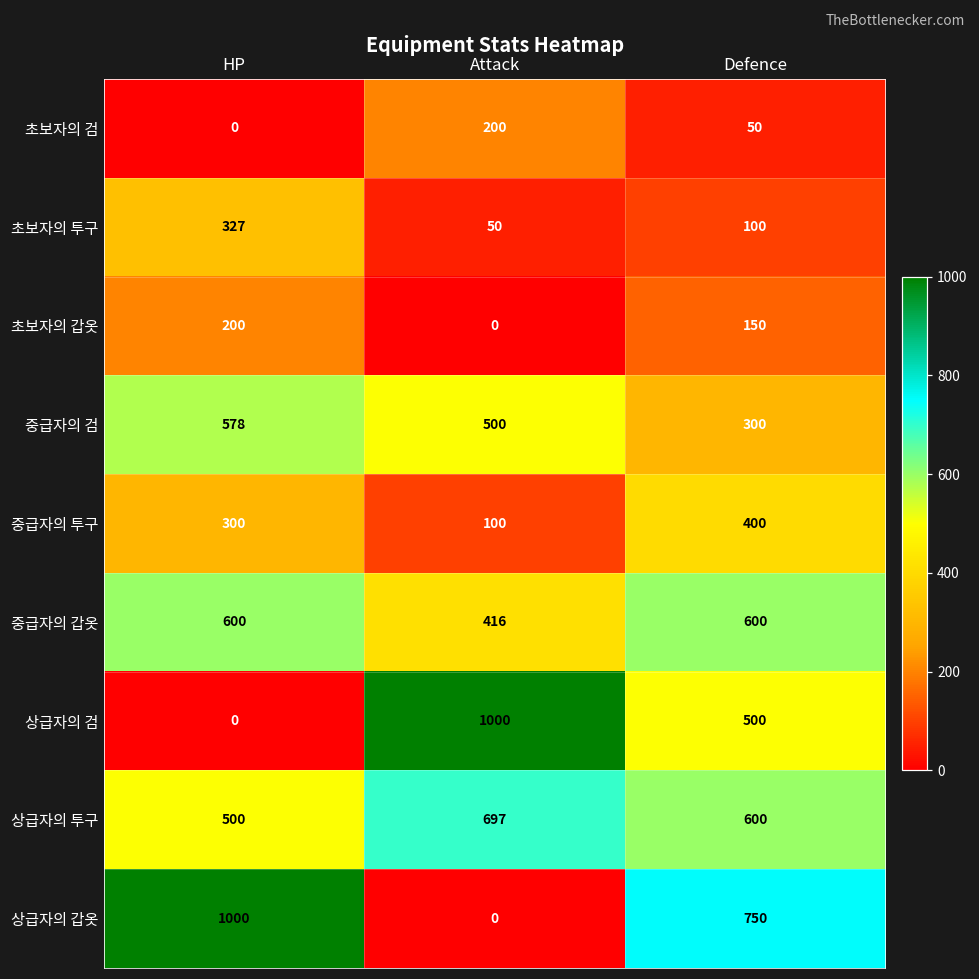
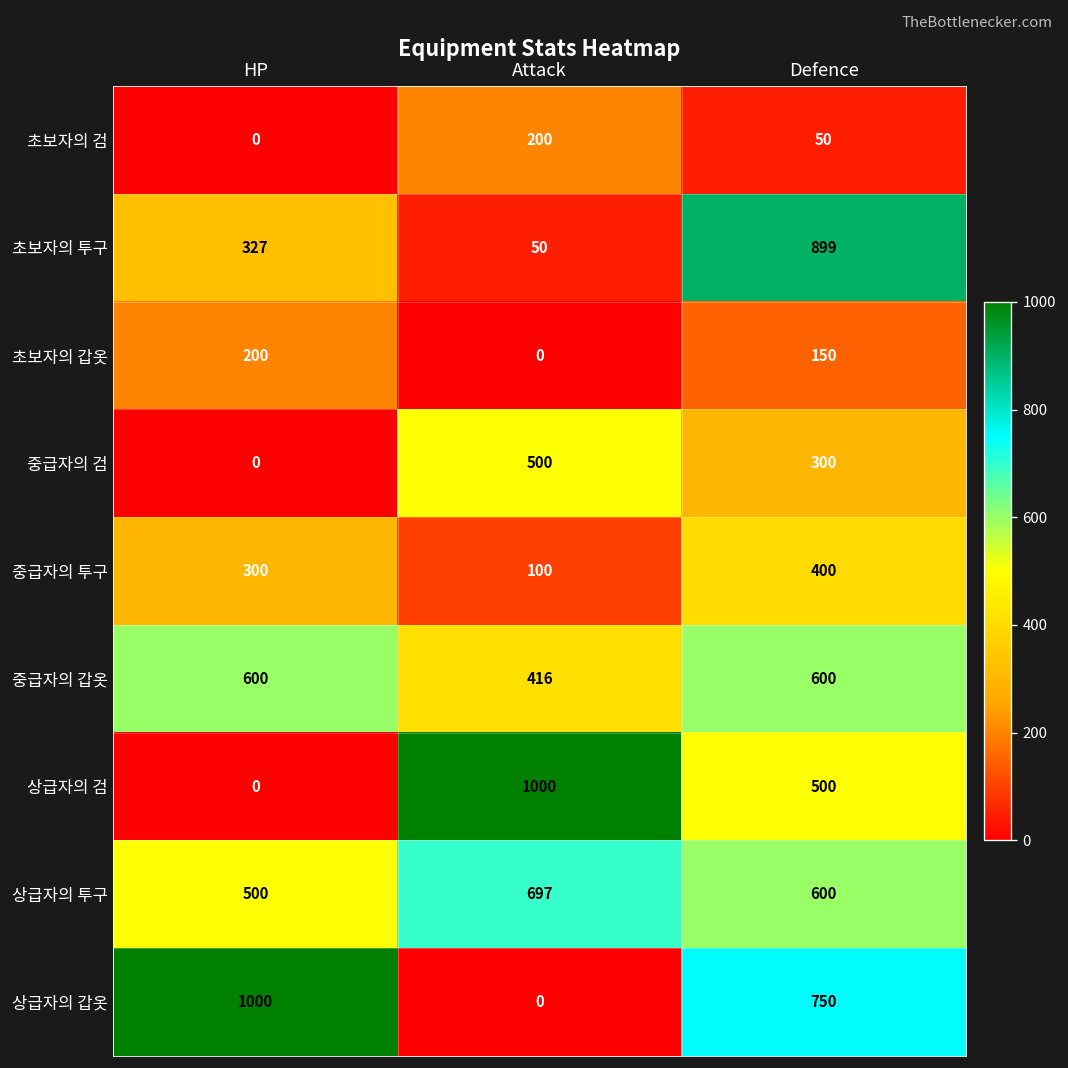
  {
    "초보자의 검": {
      "HP": 0,
      "Attack": 200,
      "Defence": 50
    },
    "초보자의 투구": {
      "HP": 327,
      "Attack": 50,
-     "Defence": 100
+     "Defence": 899
    },
    "초보자의 갑옷": {
      "HP": 200,
      "Attack": 0,
      "Defence": 150
    },
    "중급자의 검": {
-     "HP": 578,
+     "HP": 0,
      "Attack": 500,
      "Defence": 300
    },
    "중급자의 투구": {
      "HP": 300,
      "Attack": 100,
      "Defence": 400
    },
    "중급자의 갑옷": {
      "HP": 600,
      "Attack": 416,
      "Defence": 600
    },
    "상급자의 검": {
      "HP": 0,
      "Attack": 1000,
      "Defence": 500
    },
    "상급자의 투구": {
      "HP": 500,
      "Attack": 697,
      "Defence": 600
    },
    "상급자의 갑옷": {
      "HP": 1000,
      "Attack": 0,
      "Defence": 750
    }
  }
